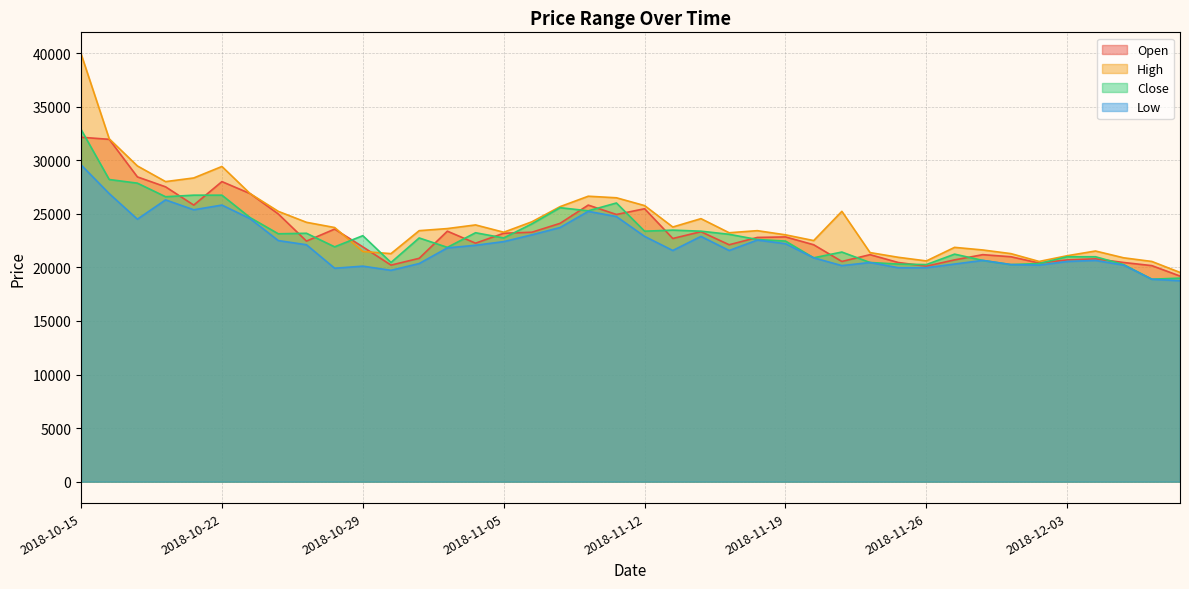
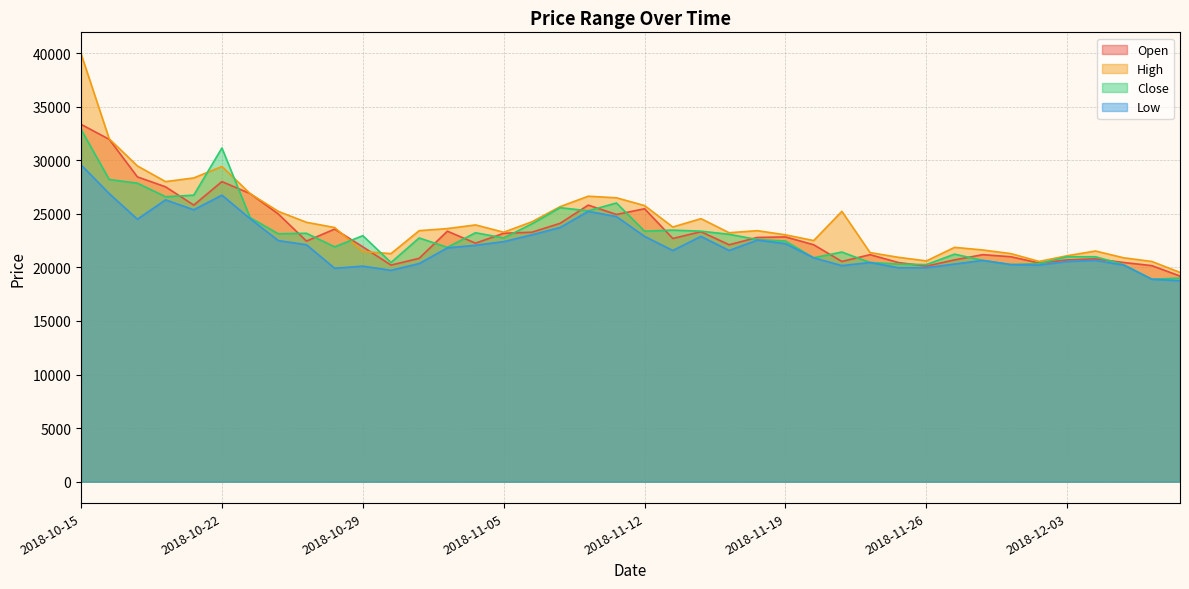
  {
    "Open": {
-     "2018-10-15": 32200,
+     "2018-10-15": 33400,
      "2018-10-22": 28000,
      "2018-10-29": 21900,
      "2018-11-12": 25500
    },
    "High": {
      "2018-10-15": 39900,
      "2018-10-22": 29400,
      "2018-10-29": 21500,
      "2018-11-12": 25800,
      "2018-11-26": 20600
    },
    "Close": {
      "2018-10-15": 32900,
-     "2018-10-22": 26700,
+     "2018-10-22": 31200,
      "2018-10-29": 23000,
      "2018-11-05": 22700,
      "2018-11-12": 23400,
      "2018-11-19": 22500
    },
    "Low": {
      "2018-10-15": 29600,
-     "2018-10-22": 25800,
+     "2018-10-22": 26700,
      "2018-10-29": 20100,
      "2018-11-05": 22400,
      "2018-11-12": 22900,
      "2018-11-19": 22200
    }
  }
